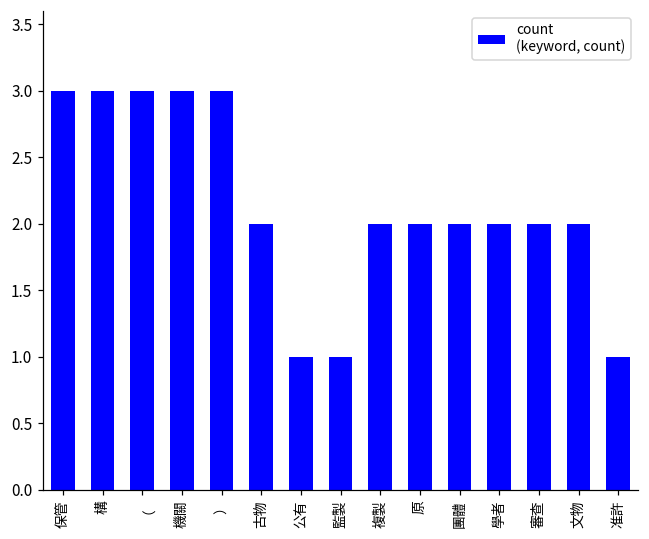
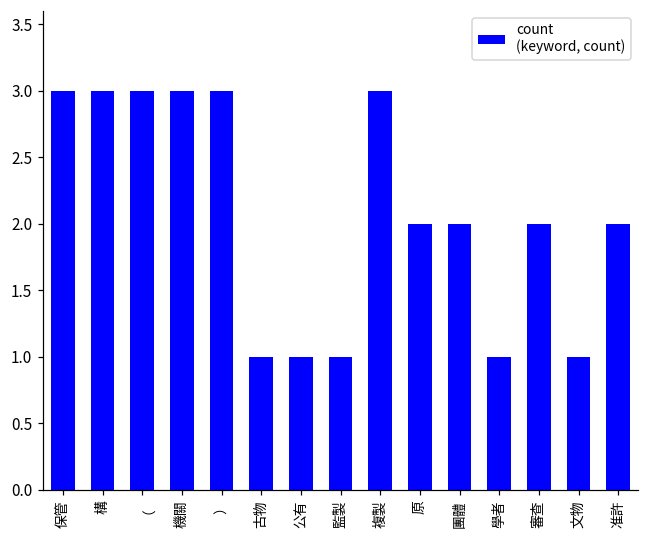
  {
    "保管": 3,
    "構": 3,
    "（": 3,
    "機關": 3,
    "）": 3,
-   "古物": 2,
+   "古物": 1,
    "公有": 1,
    "監製": 1,
-   "複製": 2,
+   "複製": 3,
    "原": 2,
    "團體": 2,
-   "學者": 2,
+   "學者": 1,
    "審查": 2,
-   "文物": 2,
-   "准許": 1
+   "文物": 1,
+   "准許": 2
  }
